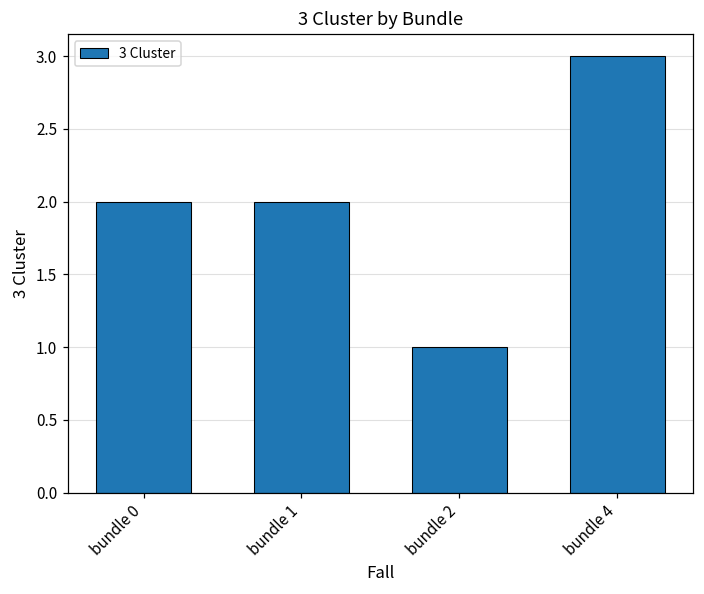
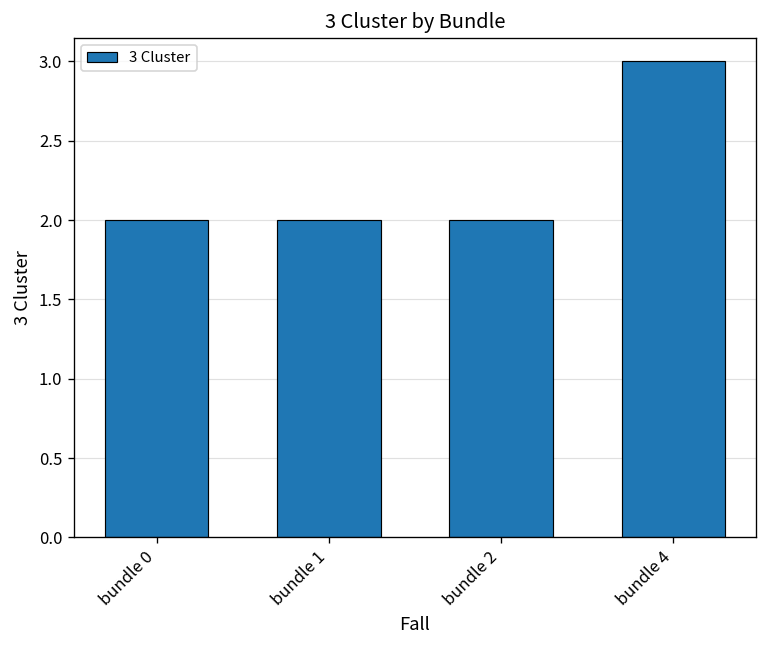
  {
    "bundle 0": 2,
    "bundle 1": 2,
-   "bundle 2": 1,
+   "bundle 2": 2,
    "bundle 4": 3
  }
